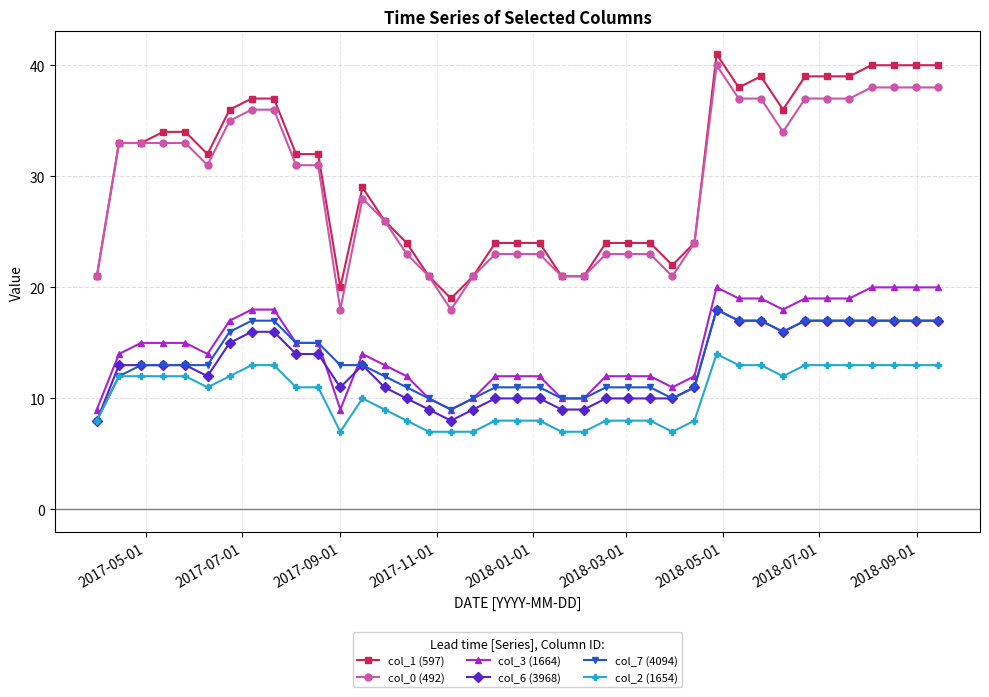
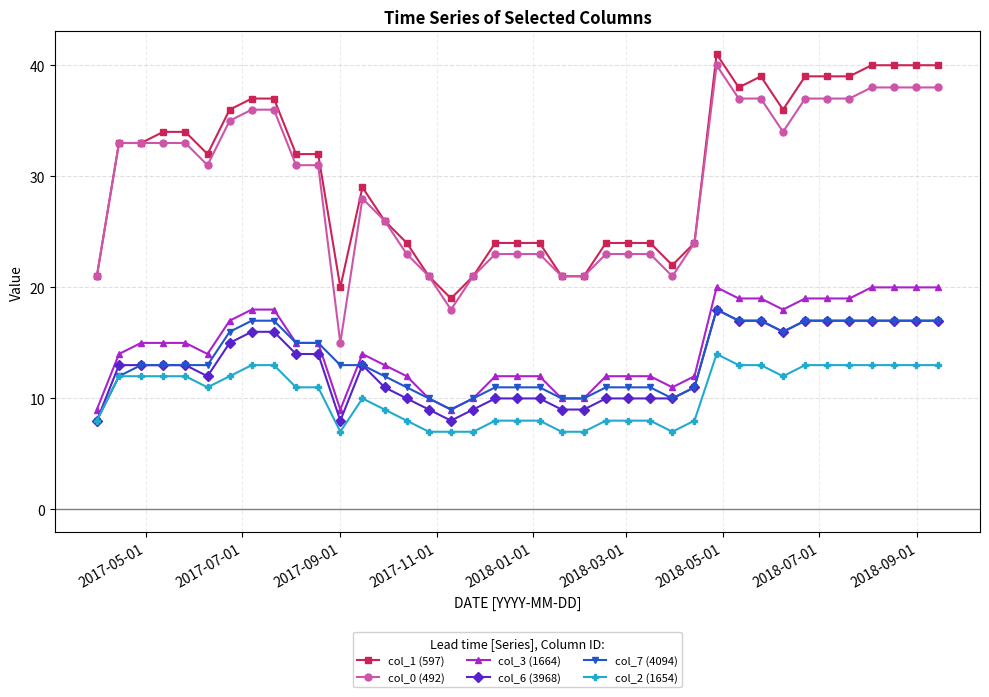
  {
    "col_1 (597)": {
      "2017-09-01": 20
    },
    "col_0 (492)": {
-     "2017-09-01": 18
+     "2017-09-01": 15
    },
    "col_3 (1664)": {
      "2017-09-01": 9
    },
    "col_6 (3968)": {
-     "2017-09-01": 11
+     "2017-09-01": 8
    },
    "col_7 (4094)": {
      "2017-09-01": 13
    },
    "col_2 (1654)": {
      "2017-09-01": 7
    }
  }
